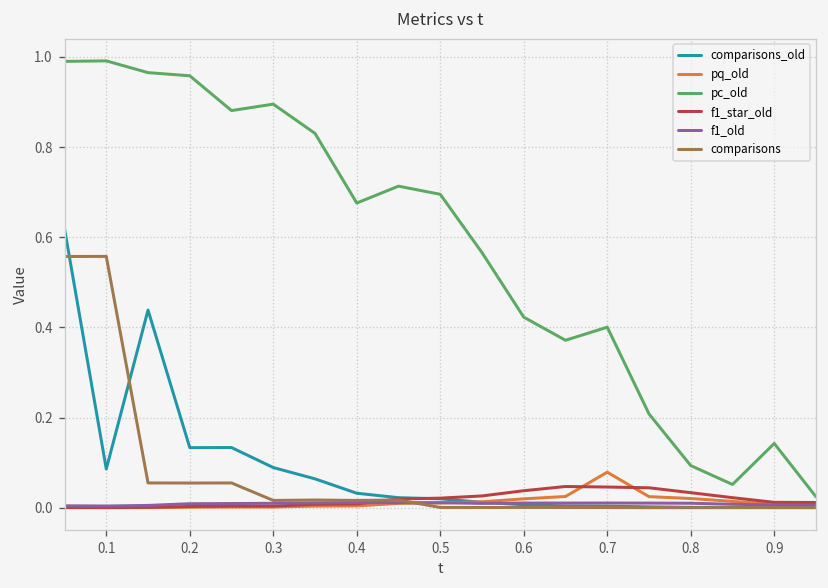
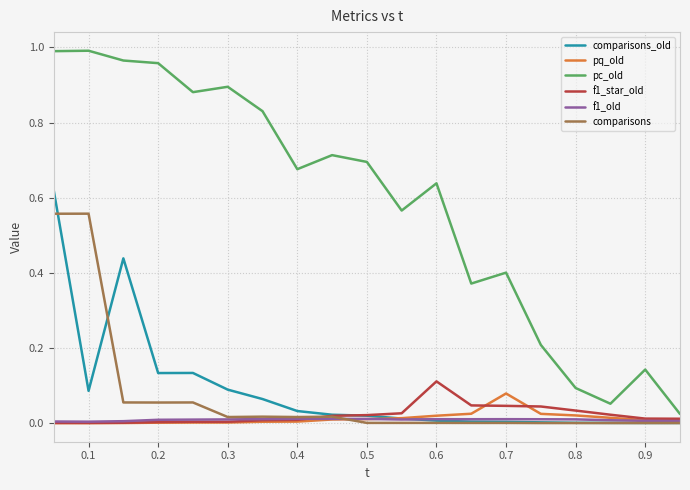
  {
    "comparisons_old": {
      "0.1": 0.09,
      "0.2": 0.13,
      "0.3": 0.09,
      "0.4": 0.03
    },
    "pq_old": {
      "0.6": 0.02,
      "0.7": 0.08,
      "0.8": 0.02
    },
    "pc_old": {
      "0.1": 0.99,
      "0.2": 0.96,
      "0.3": 0.90,
      "0.4": 0.68,
      "0.5": 0.70,
-     "0.6": 0.42,
+     "0.6": 0.64,
      "0.7": 0.40,
      "0.8": 0.09,
      "0.9": 0.14
    },
    "f1_star_old": {
-     "0.6": 0.04,
+     "0.6": 0.11,
      "0.7": 0.05,
      "0.8": 0.03
    },
    "f1_old": {
      "0.7": 0.01,
      "0.8": 0.01
    },
    "comparisons": {
      "0.1": 0.56,
      "0.2": 0.06,
      "0.5": 0.00
    }
  }
